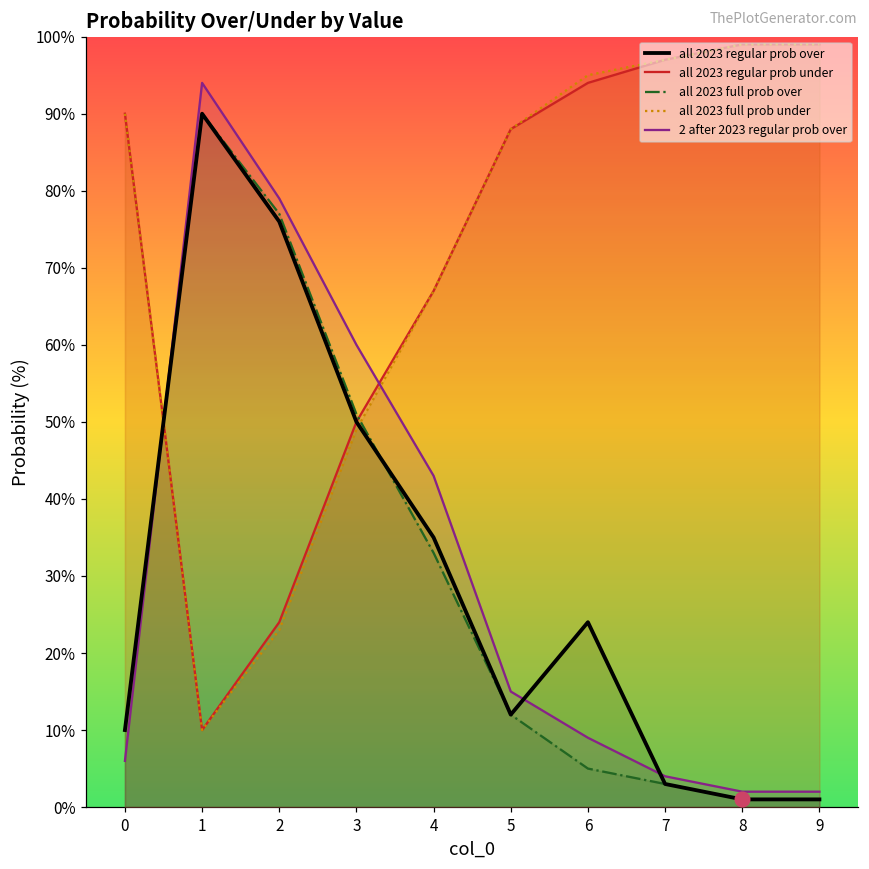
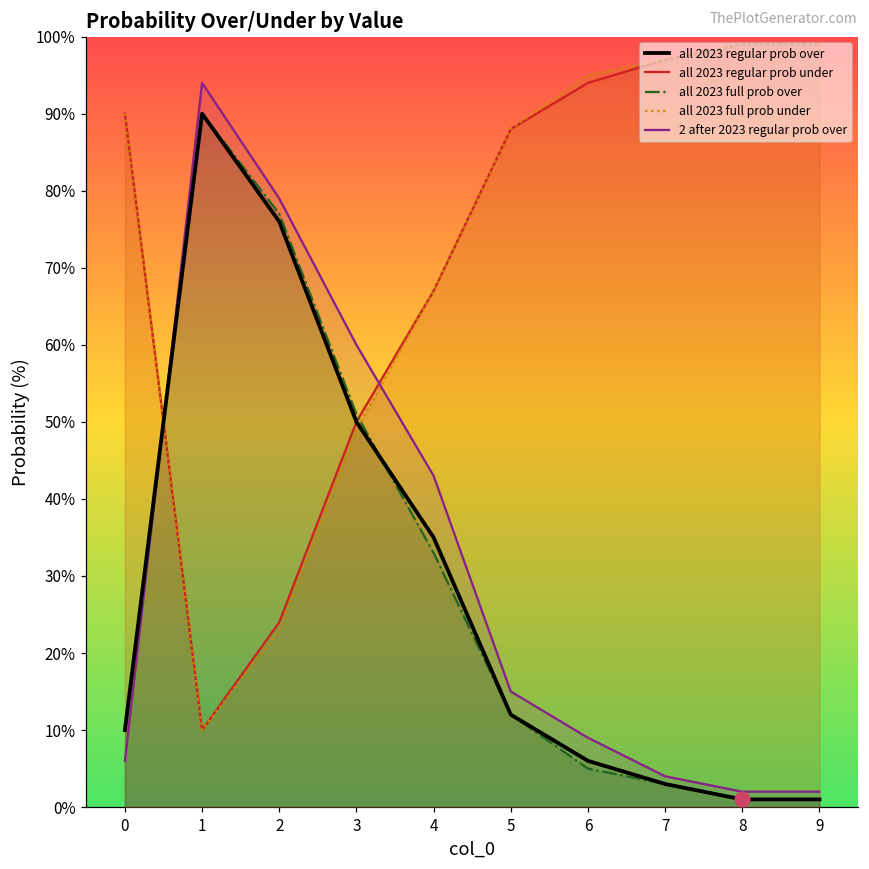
  {
    "all 2023 regular prob over": {
      "2": "76%",
      "4": "35%",
-     "6": "24%"
+     "6": "6%"
    },
    "all 2023 regular prob under": {
      "2": "24%",
      "6": "94%"
    },
    "all 2023 full prob over": {
      "2": "77%",
      "3": "51%",
      "4": "33%",
      "6": "5%"
    },
    "all 2023 full prob under": {
      "2": "23%",
      "3": "49%",
      "6": "95%"
    },
    "2 after 2023 regular prob over": {
      "0": "6%",
      "1": "94%",
      "2": "79%",
      "3": "60%",
      "4": "43%",
      "5": "15%",
      "6": "9%",
      "7": "4%",
      "8": "2%",
      "9": "2%"
    }
  }
